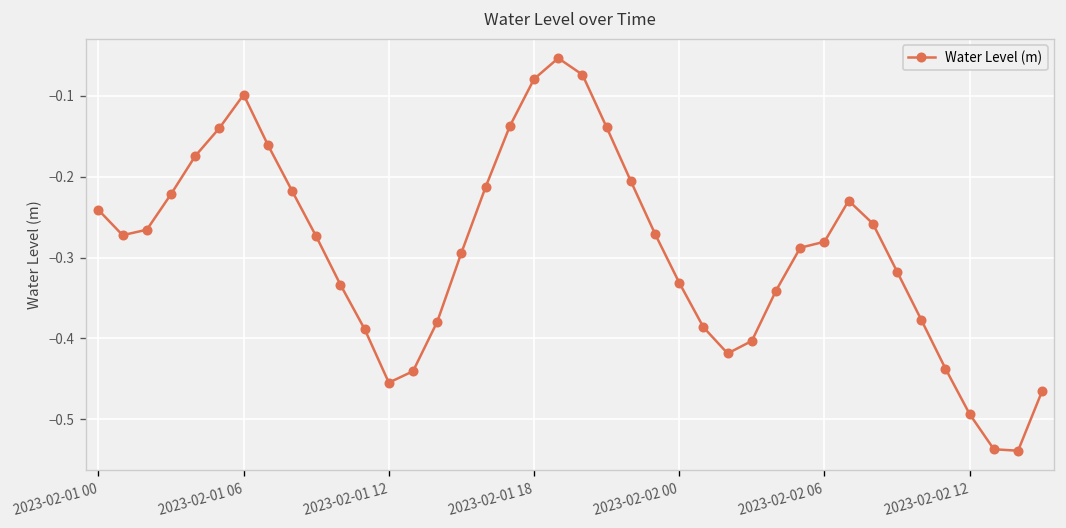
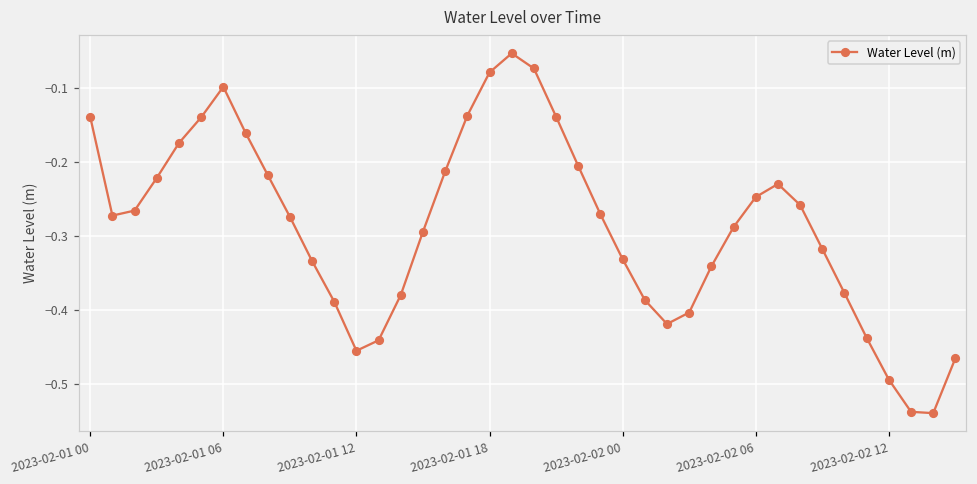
  {
-   "2023-02-01 00": -0.24,
+   "2023-02-01 00": -0.14,
    "2023-02-01 06": -0.10,
    "2023-02-01 12": -0.45,
    "2023-02-01 18": -0.08,
    "2023-02-02 00": -0.33,
-   "2023-02-02 06": -0.28,
+   "2023-02-02 06": -0.25,
    "2023-02-02 12": -0.49
  }
